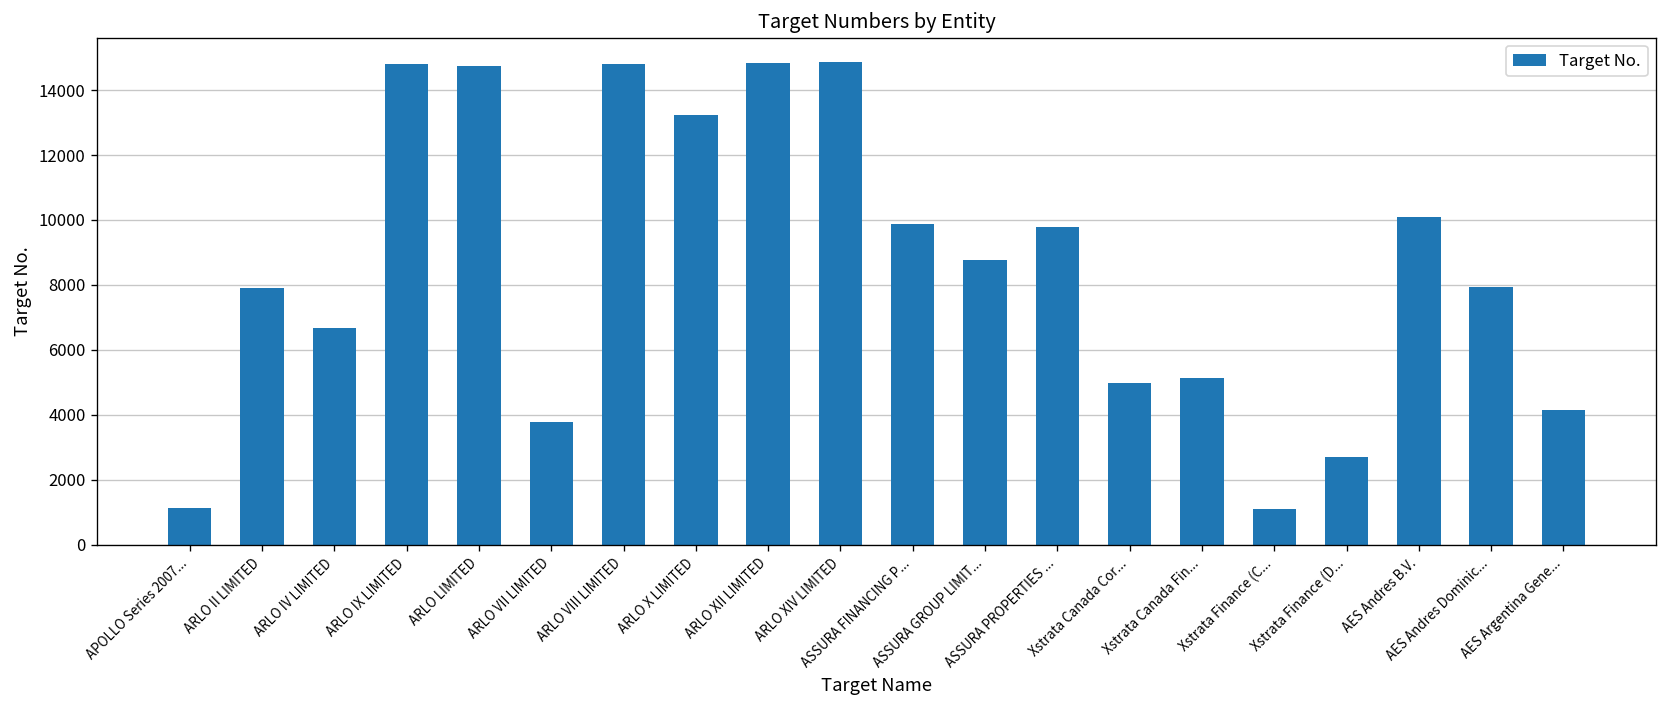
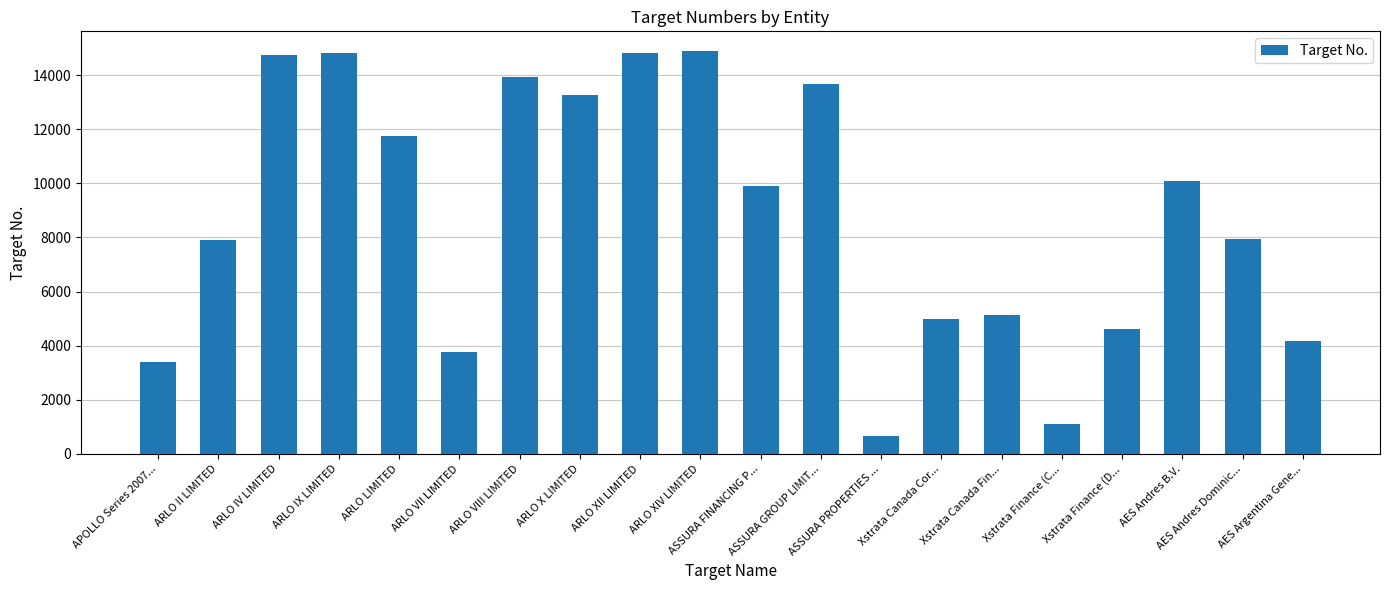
  {
-   "APOLLO Series 2007...": 1100,
+   "APOLLO Series 2007...": 3400,
    "ARLO II LIMITED": 7900,
-   "ARLO IV LIMITED": 6700,
+   "ARLO IV LIMITED": 14800,
    "ARLO IX LIMITED": 14800,
-   "ARLO LIMITED": 14700,
+   "ARLO LIMITED": 11700,
    "ARLO VII LIMITED": 3800,
-   "ARLO VIII LIMITED": 14800,
+   "ARLO VIII LIMITED": 13900,
    "ARLO X LIMITED": 13200,
    "ARLO XII LIMITED": 14800,
    "ARLO XIV LIMITED": 14900,
    "ASSURA FINANCING P...": 9900,
-   "ASSURA GROUP LIMIT...": 8800,
-   "ASSURA PROPERTIES ...": 9800,
+   "ASSURA GROUP LIMIT...": 13700,
+   "ASSURA PROPERTIES ...": 700,
    "Xstrata Canada Cor...": 5000,
    "Xstrata Canada Fin...": 5100,
    "Xstrata Finance (C...": 1100,
-   "Xstrata Finance (D...": 2700,
+   "Xstrata Finance (D...": 4600,
    "AES Andres B.V.": 10100,
    "AES Andres Dominic...": 7900,
    "AES Argentina Gene...": 4200
  }
